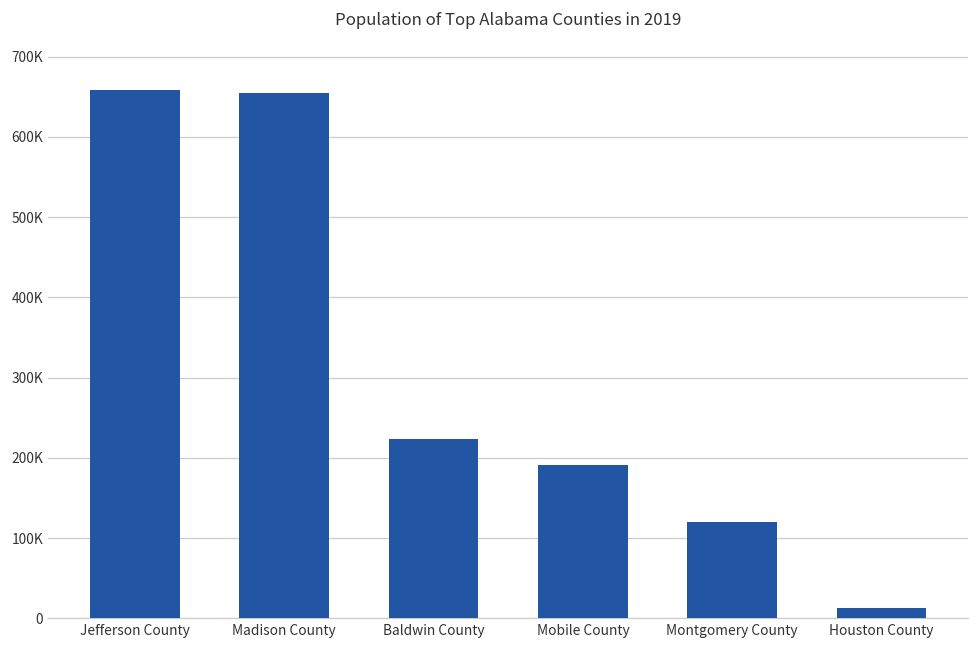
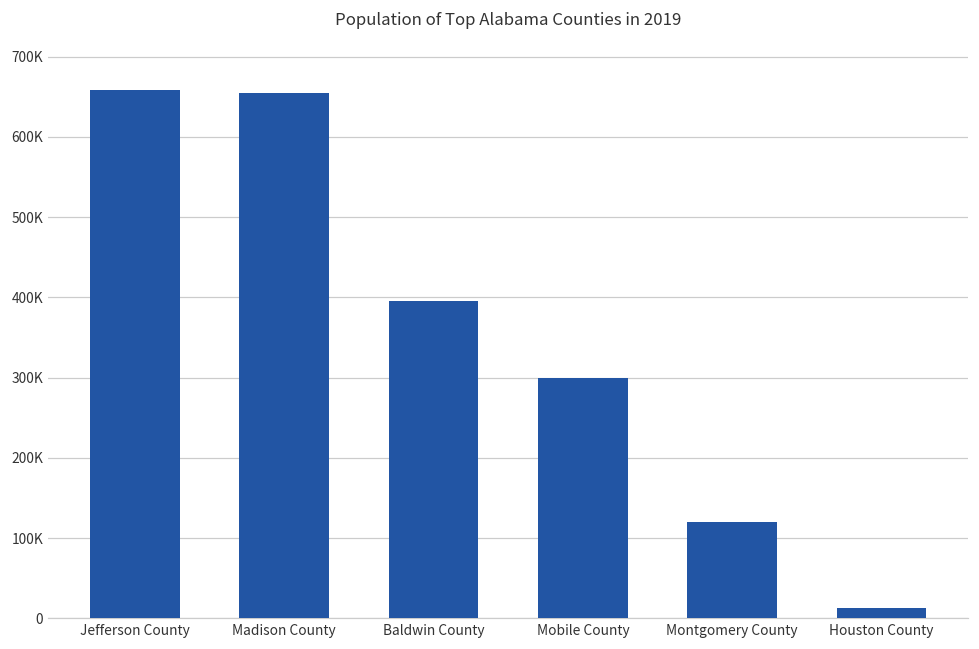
  {
    "Jefferson County": 660000,
    "Madison County": 650000,
-   "Baldwin County": 220000,
-   "Mobile County": 190000,
+   "Baldwin County": 400000,
+   "Mobile County": 300000,
    "Montgomery County": 120000,
    "Houston County": 10000
  }
